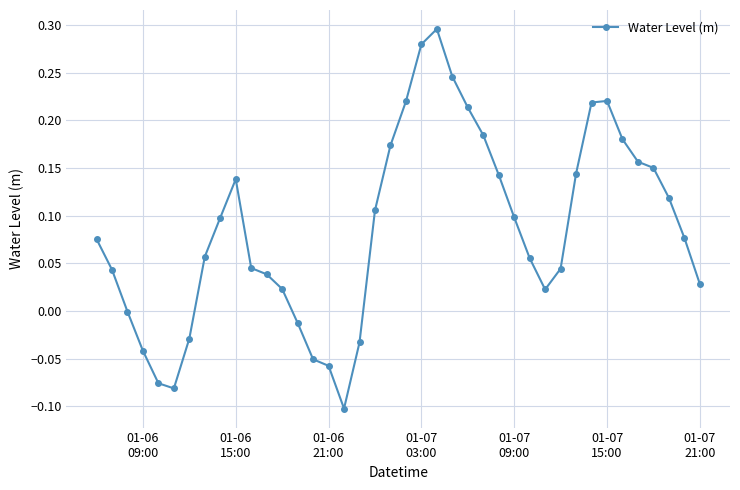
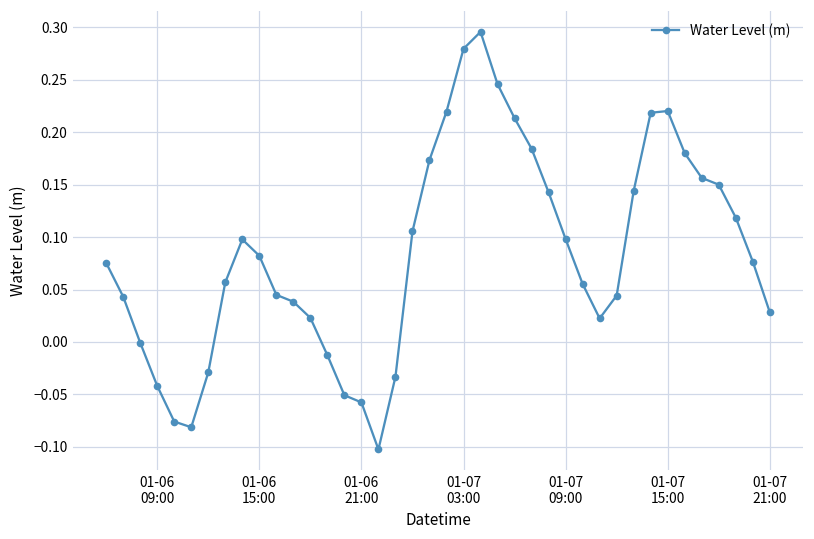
  {
    "01-06 09:00": -0.04,
-   "01-06 15:00": 0.14,
+   "01-06 15:00": 0.08,
    "01-06 21:00": -0.06,
    "01-07 03:00": 0.28,
    "01-07 09:00": 0.10,
    "01-07 15:00": 0.22,
    "01-07 21:00": 0.03
  }
